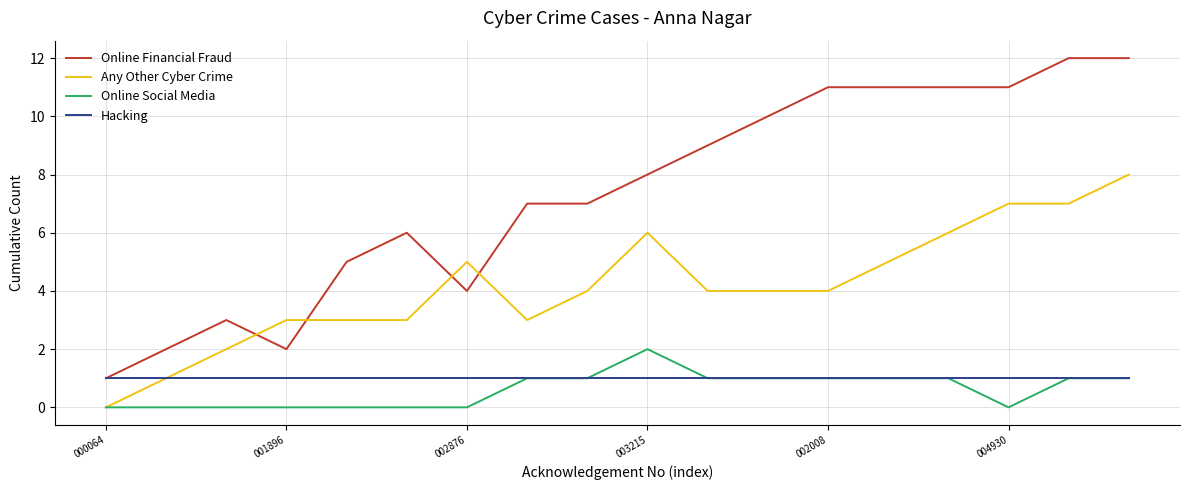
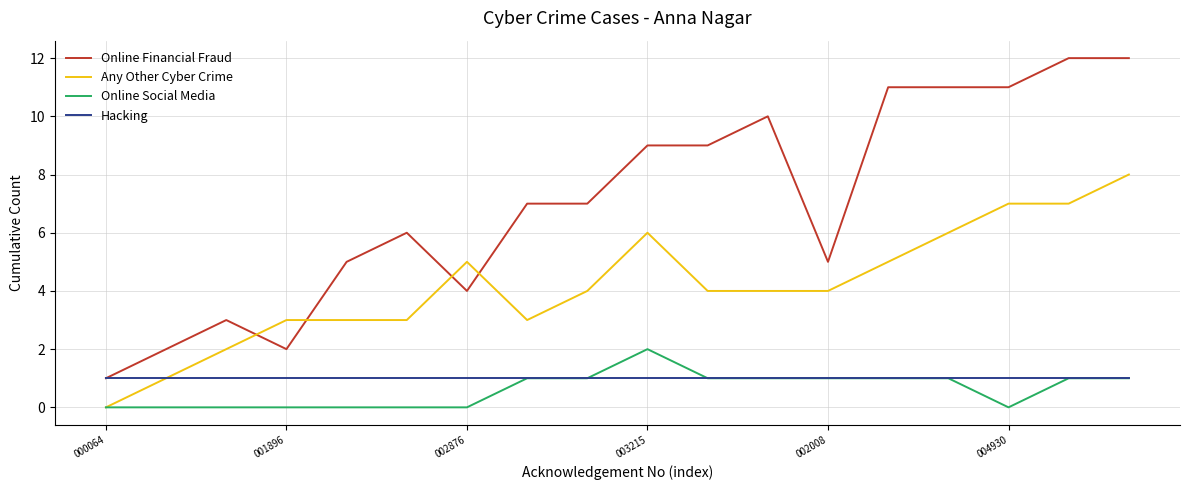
  {
    "Online Financial Fraud": {
      "001896": 2,
      "002876": 4,
-     "003215": 8,
-     "002008": 11,
+     "003215": 9,
+     "002008": 5,
      "004930": 11
    },
    "Any Other Cyber Crime": {
      "001896": 3,
      "002876": 5,
      "003215": 6,
      "002008": 4,
      "004930": 7
    },
    "Online Social Media": {
      "001896": 0,
      "002876": 0,
      "003215": 2,
      "004930": 0
    },
    "Hacking": {
      "001896": 1,
      "002876": 1,
      "003215": 1,
      "004930": 1
    }
  }
